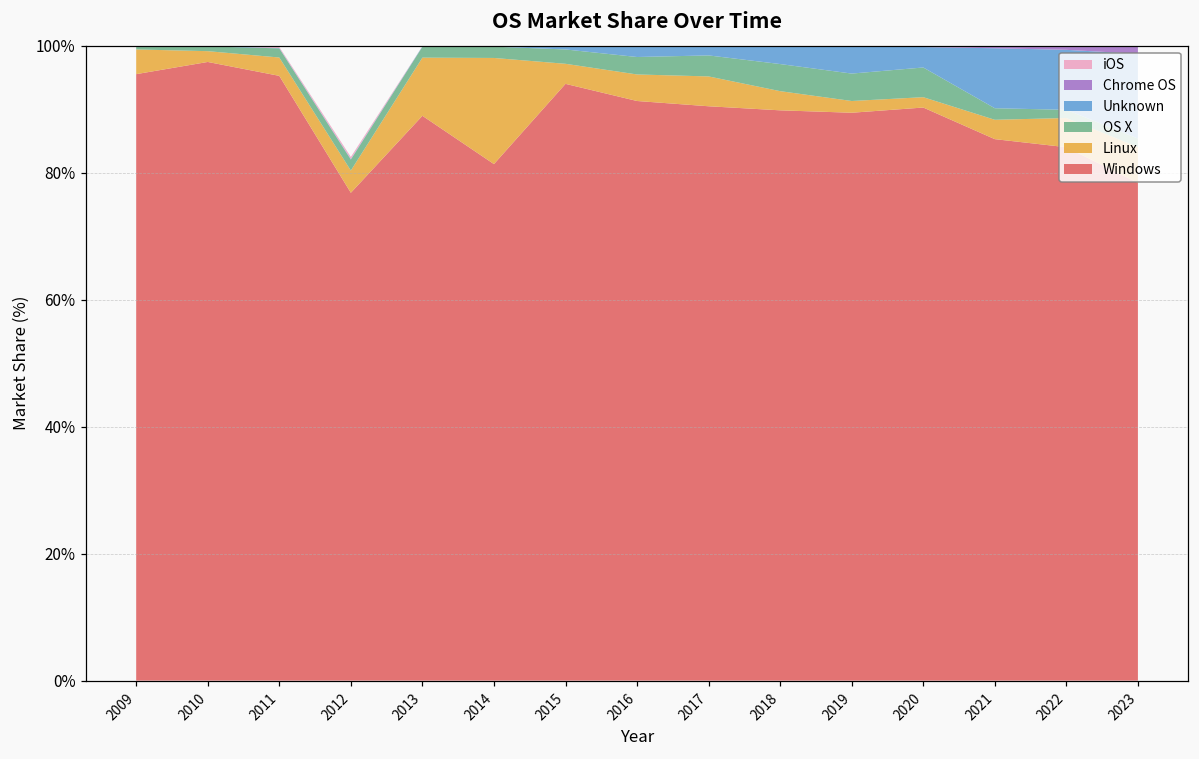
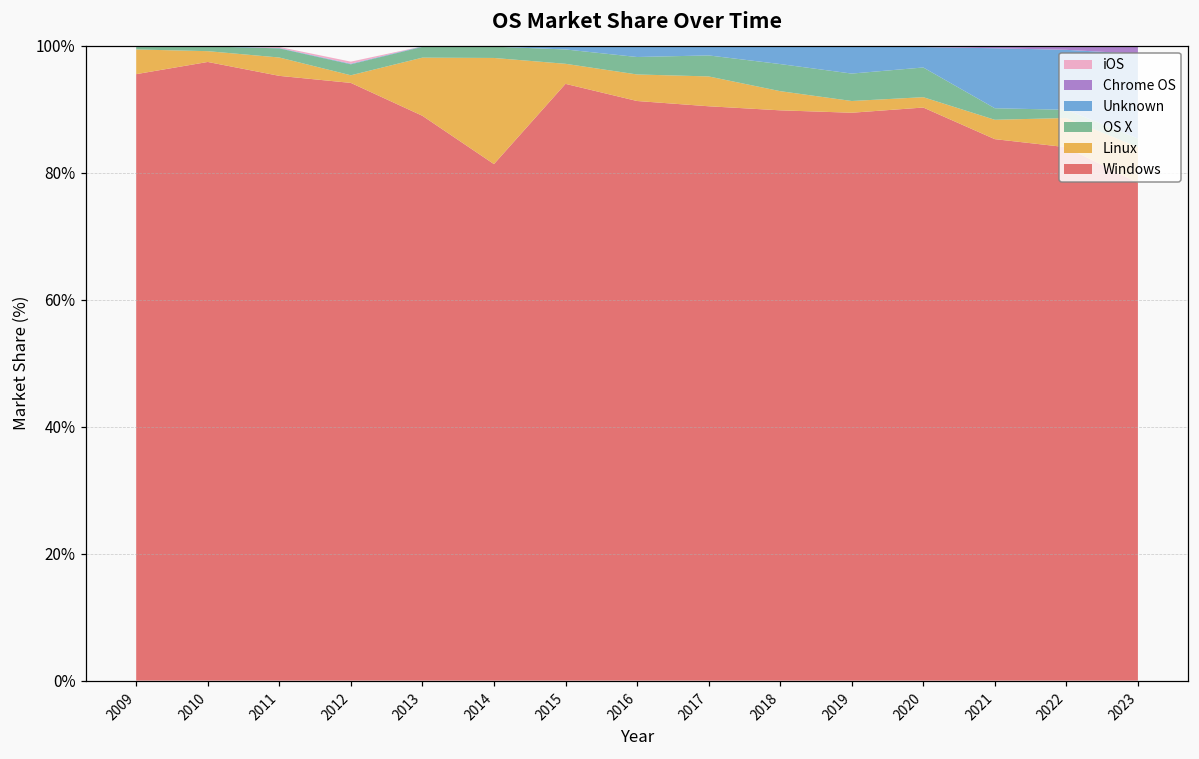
  {
    "Windows": {
      "2009": "96%",
      "2010": "97%",
      "2011": "95%",
-     "2012": "77%",
+     "2012": "94%",
      "2013": "89%",
      "2014": "81%",
      "2015": "94%",
      "2016": "91%",
      "2017": "90%",
      "2018": "90%",
      "2019": "89%",
      "2020": "90%",
      "2021": "85%"
    },
    "Linux": {
      "2009": "4%",
      "2010": "2%",
      "2011": "3%",
-     "2012": "4%",
+     "2012": "1%",
      "2013": "9%",
      "2014": "17%",
      "2015": "3%",
      "2016": "4%",
      "2017": "5%",
      "2018": "3%",
      "2019": "2%",
      "2020": "2%",
      "2021": "3%"
    },
    "OS X": {
      "2015": "2%",
      "2016": "3%",
      "2017": "3%",
      "2018": "4%",
      "2019": "4%",
      "2020": "5%",
      "2021": "2%"
    },
    "Unknown": {
      "2022": "9%"
    }
  }
